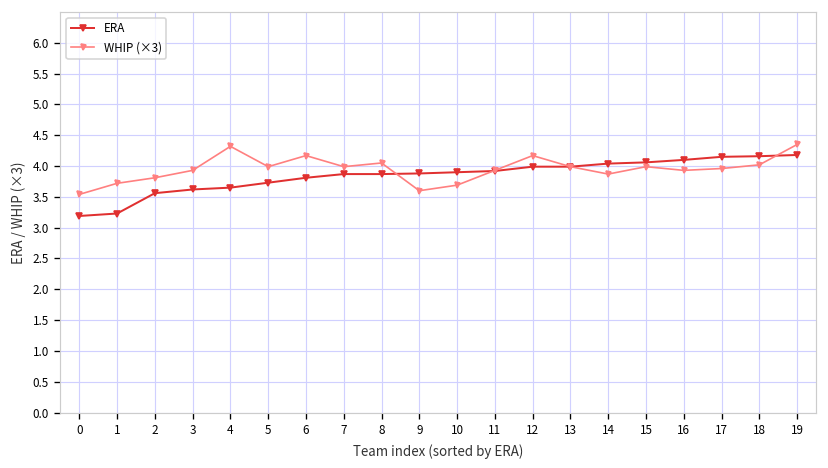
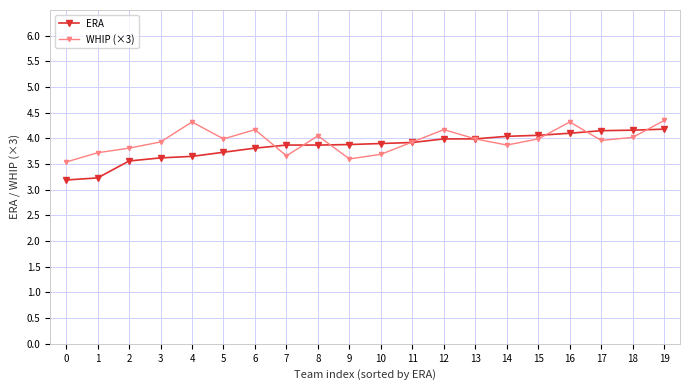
  {
    "ERA": {
      "0": 3.2,
      "1": 3.2,
      "2": 3.6,
      "3": 3.6,
      "4": 3.7,
      "5": 3.7,
      "6": 3.8,
      "7": 3.9,
      "8": 3.9,
      "9": 3.9,
      "10": 3.9,
      "12": 4.0,
      "14": 4.0,
      "15": 4.1,
      "16": 4.1,
      "17": 4.2,
      "18": 4.2,
      "19": 4.2
    },
    "WHIP (×3)": {
      "0": 3.5,
      "1": 3.7,
      "2": 3.8,
      "3": 3.9,
      "4": 4.3,
      "5": 4.0,
      "6": 4.2,
-     "7": 4.0,
+     "7": 3.7,
      "8": 4.1,
      "9": 3.6,
      "10": 3.7,
      "12": 4.2,
      "14": 3.9,
      "15": 4.0,
-     "16": 3.9,
+     "16": 4.3,
      "17": 4.0,
      "18": 4.0,
      "19": 4.4
    }
  }
